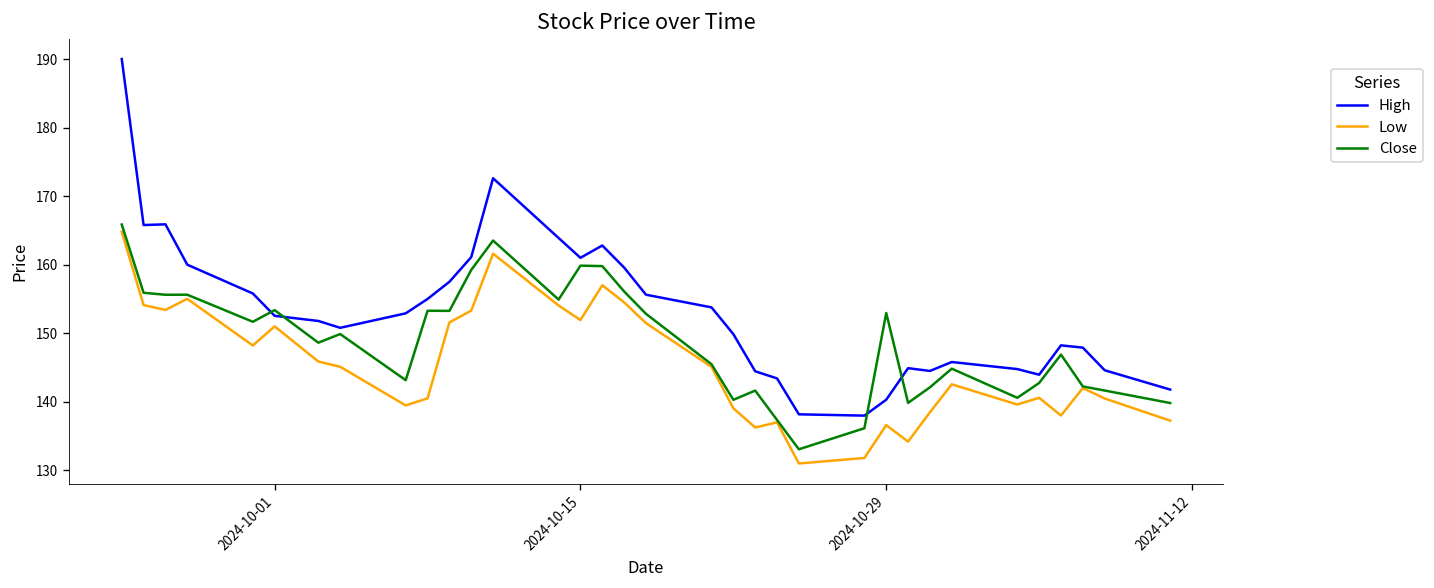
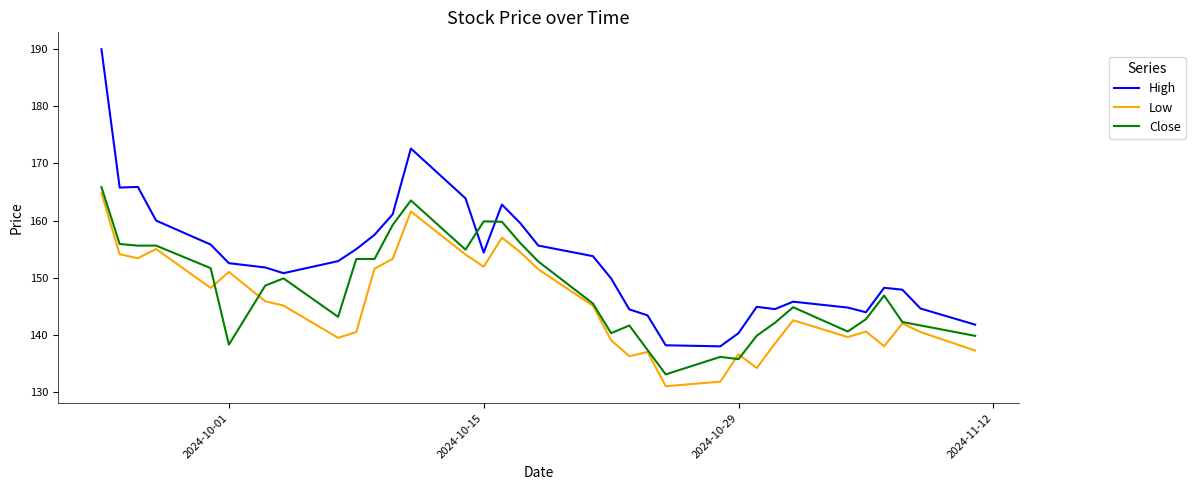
  {
    "High": {
      "2024-10-01": 153,
-     "2024-10-15": 161,
+     "2024-10-15": 154,
      "2024-10-29": 140
    },
    "Low": {
      "2024-10-01": 151,
      "2024-10-15": 152,
      "2024-10-29": 137
    },
    "Close": {
-     "2024-10-01": 153,
+     "2024-10-01": 138,
      "2024-10-15": 160,
-     "2024-10-29": 153
+     "2024-10-29": 136
    }
  }
